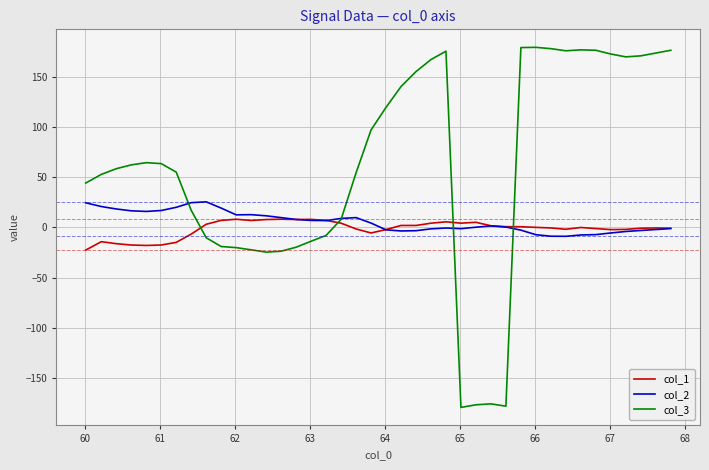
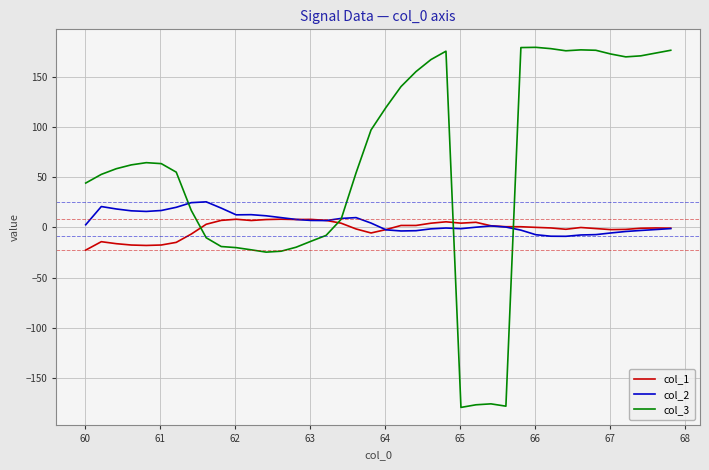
  {
    "col_1": {
      "60": -23
    },
    "col_2": {
-     "60": 25
+     "60": 3
    },
    "col_3": {
      "60": 44
    }
  }
